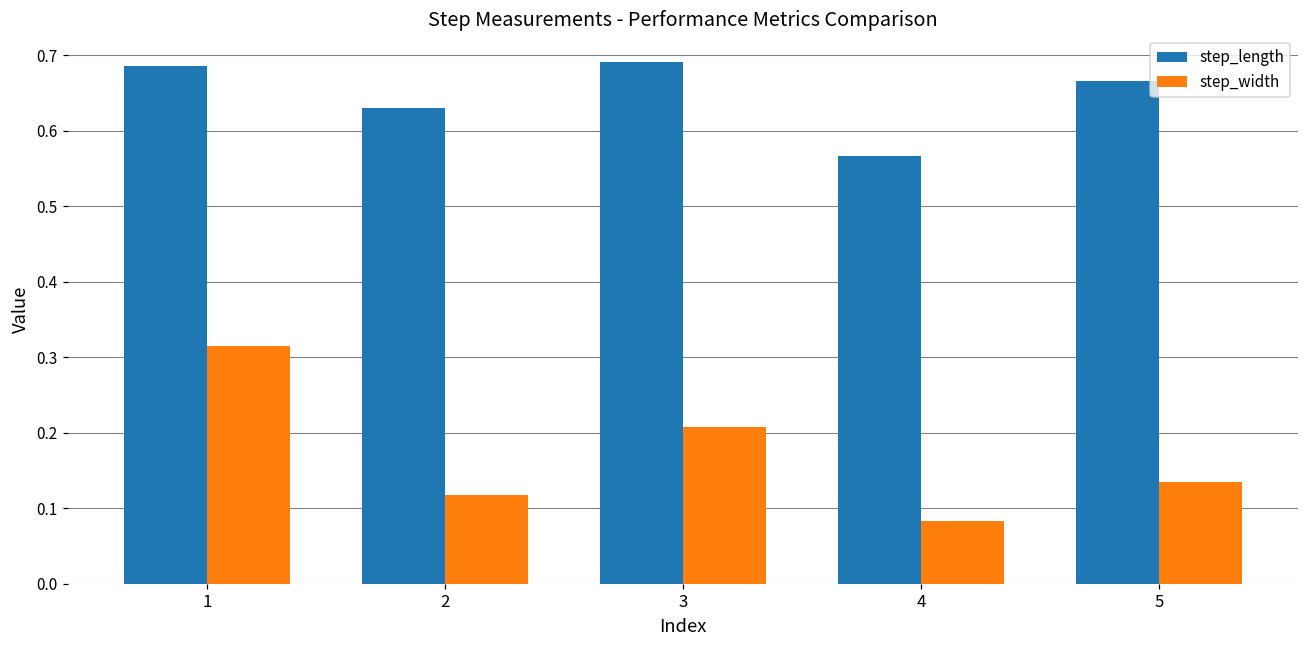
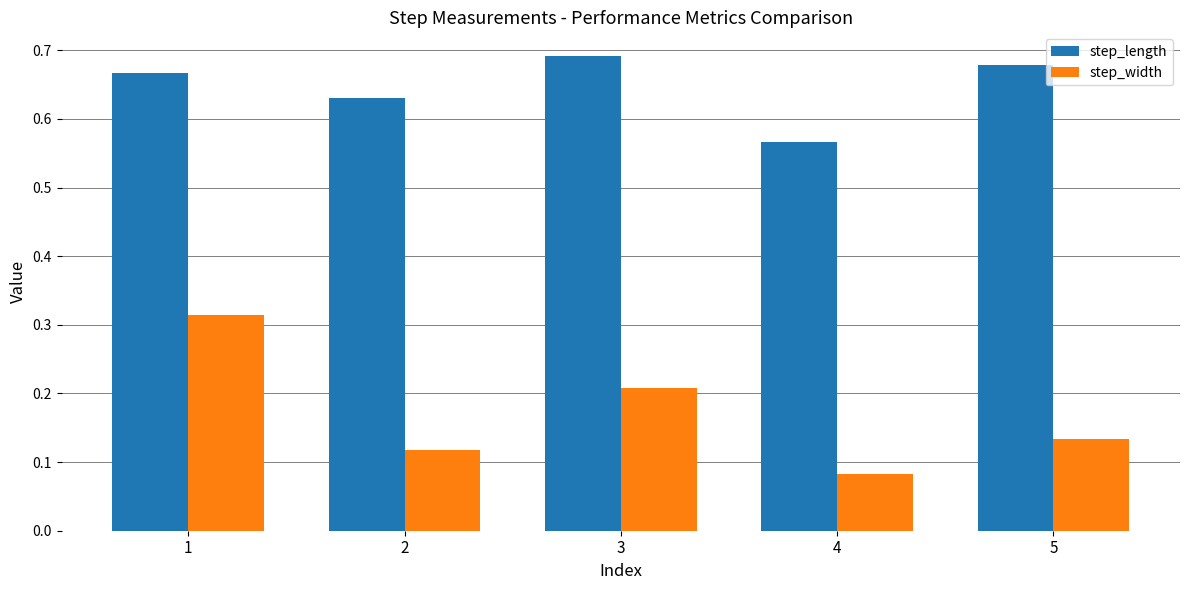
  {
    "step_length": {
-     "1": 0.69,
+     "1": 0.67,
      "2": 0.63,
      "3": 0.69,
      "4": 0.57,
-     "5": 0.67
+     "5": 0.68
    },
    "step_width": {
      "1": 0.31,
      "2": 0.12,
      "3": 0.21,
      "4": 0.08,
      "5": 0.13
    }
  }
